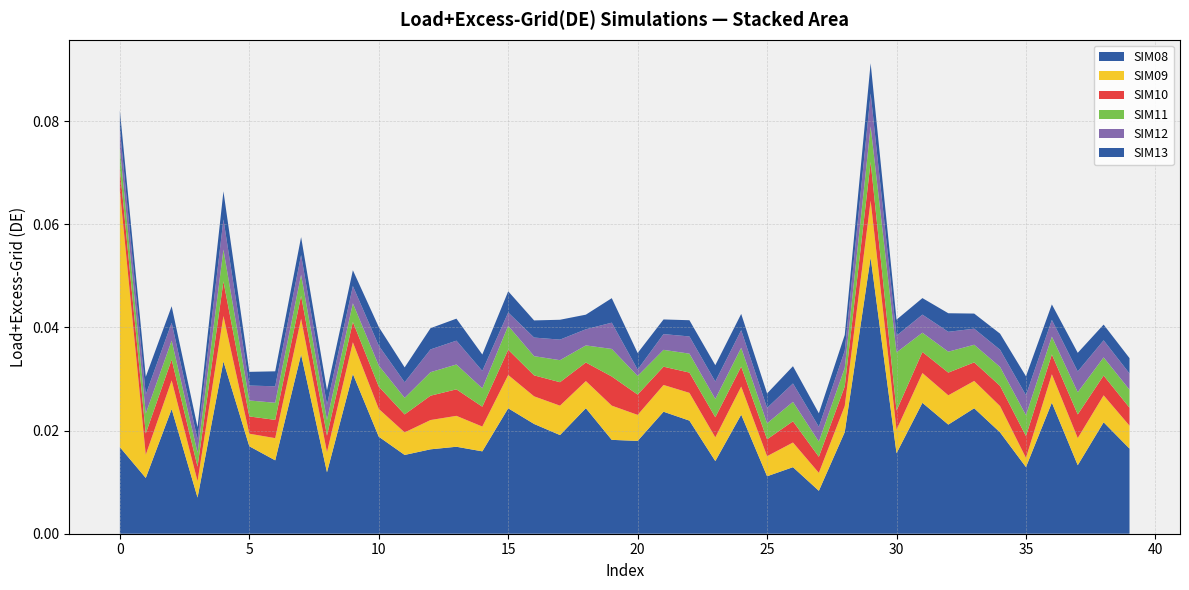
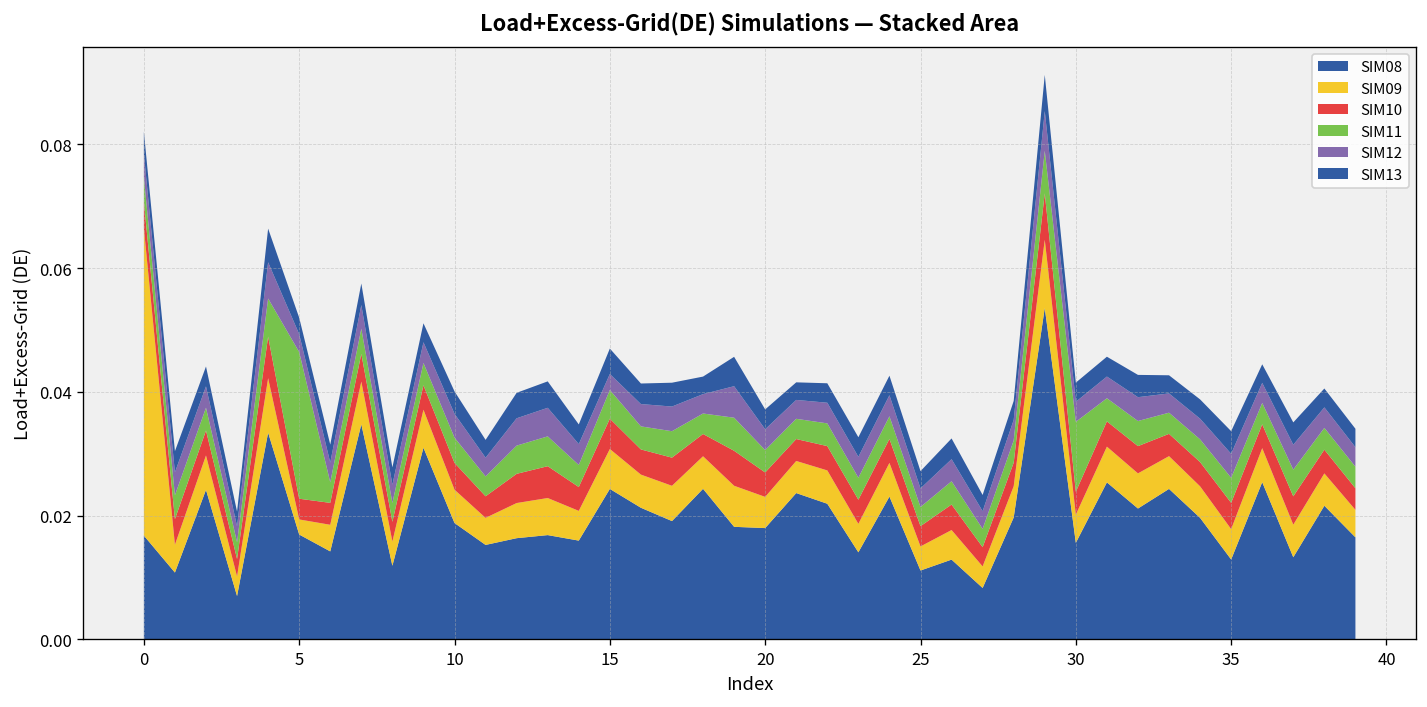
  {
    "SIM09": {
      "0": 0.050,
      "5": 0.002,
      "10": 0.005,
      "15": 0.006,
      "20": 0.005,
      "25": 0.004,
      "30": 0.005,
-     "35": 0.002
+     "35": 0.005
    },
    "SIM10": {
      "0": 0.004,
      "5": 0.003,
      "10": 0.004,
      "15": 0.005,
      "20": 0.004,
      "25": 0.003,
      "30": 0.004,
      "35": 0.004
    },
    "SIM11": {
      "0": 0.004,
-     "5": 0.003,
+     "5": 0.024,
      "10": 0.004,
      "15": 0.005,
      "20": 0.004,
      "25": 0.003,
      "30": 0.011,
      "35": 0.004
    },
    "SIM12": {
      "0": 0.004,
      "5": 0.003,
      "10": 0.004,
      "15": 0.003,
-     "20": 0.001,
+     "20": 0.003,
      "25": 0.003,
      "30": 0.003,
      "35": 0.004
    }
  }
